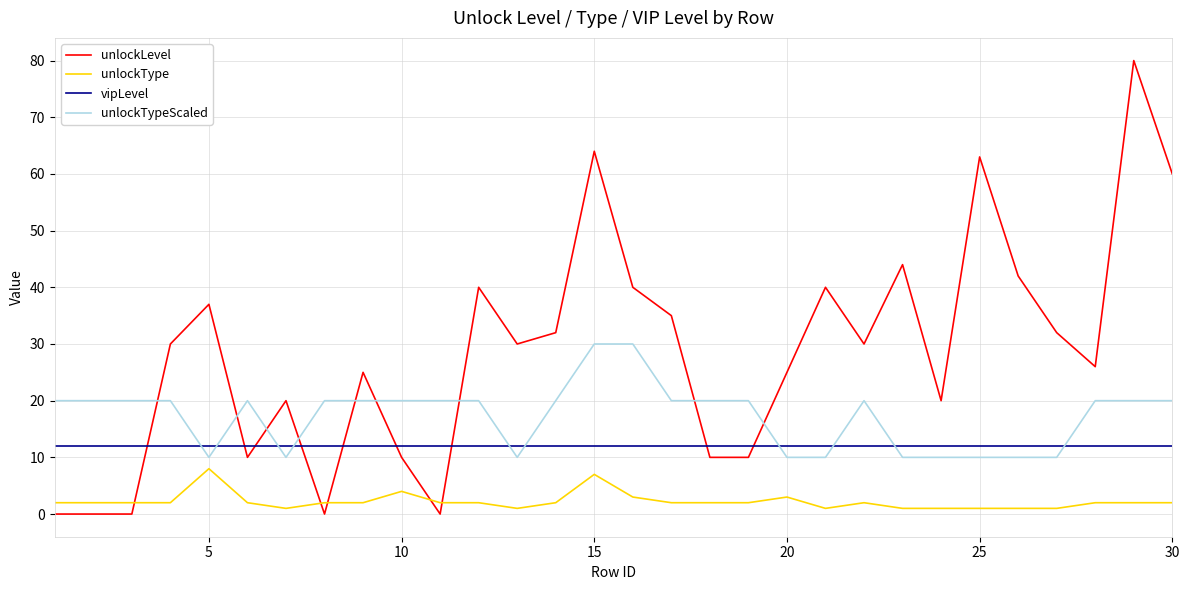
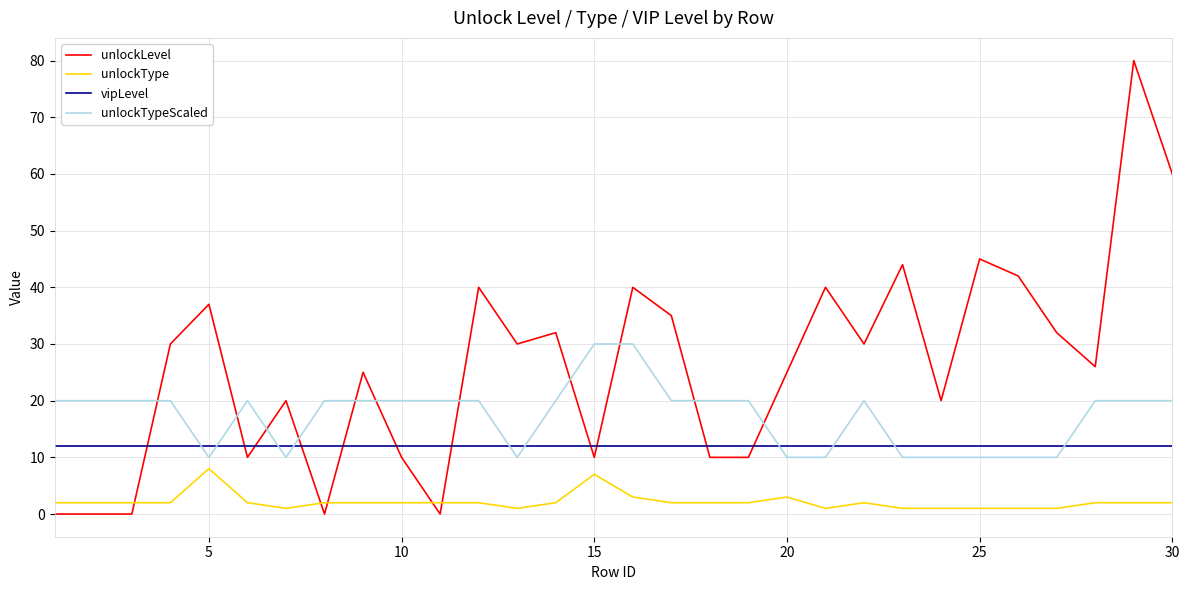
  {
    "unlockLevel": {
      "5": 37,
      "10": 10,
-     "15": 64,
+     "15": 10,
      "20": 25,
-     "25": 63,
+     "25": 45,
      "30": 60
    },
    "unlockType": {
      "5": 8,
-     "10": 4,
+     "10": 2,
      "15": 7,
      "20": 3,
      "25": 1,
      "30": 2
    },
    "vipLevel": {
      "5": 12,
      "10": 12,
      "15": 12,
      "20": 12,
      "25": 12,
      "30": 12
    },
    "unlockTypeScaled": {
      "5": 10,
      "10": 20,
      "15": 30,
      "20": 10,
      "25": 10,
      "30": 20
    }
  }
